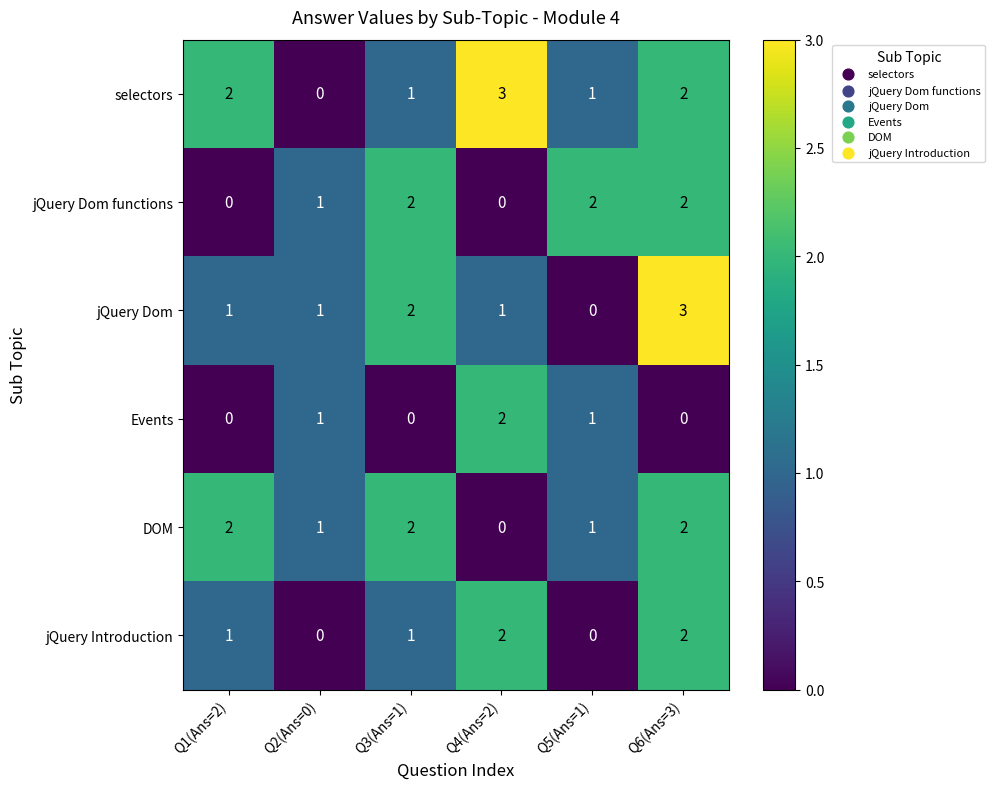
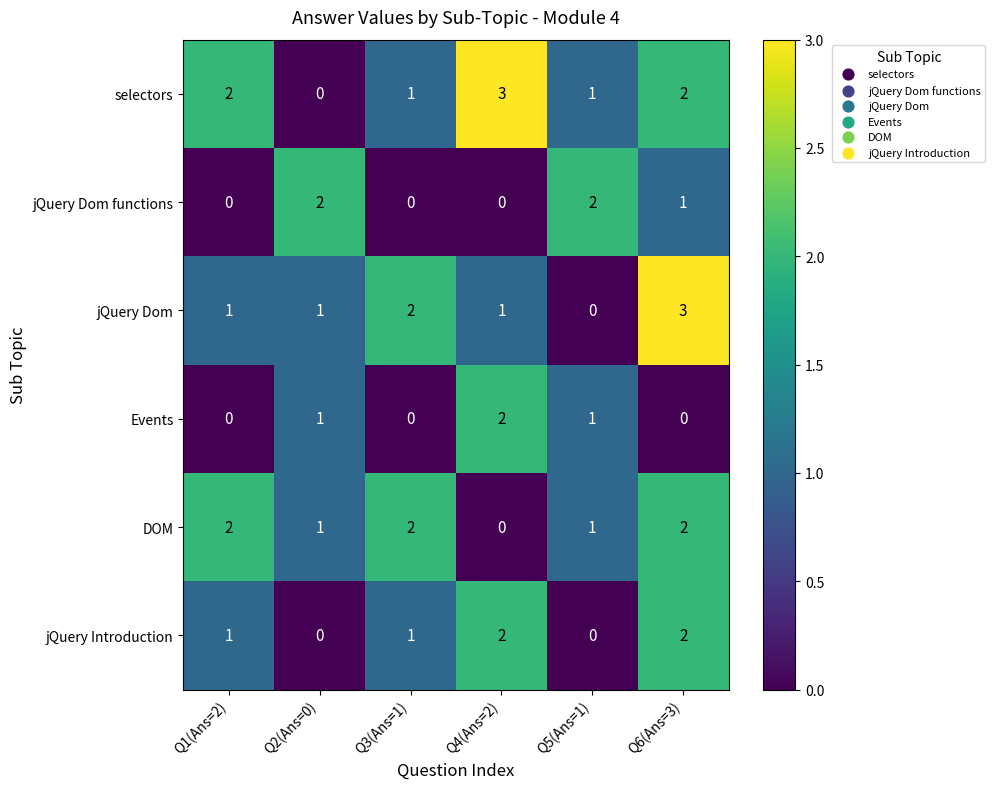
  {
    "selectors": {
      "Q1(Ans=2)": 2,
      "Q2(Ans=0)": 0,
      "Q3(Ans=1)": 1,
      "Q4(Ans=2)": 3,
      "Q5(Ans=1)": 1,
      "Q6(Ans=3)": 2
    },
    "jQuery Dom functions": {
      "Q1(Ans=2)": 0,
-     "Q2(Ans=0)": 1,
-     "Q3(Ans=1)": 2,
+     "Q2(Ans=0)": 2,
+     "Q3(Ans=1)": 0,
      "Q4(Ans=2)": 0,
      "Q5(Ans=1)": 2,
-     "Q6(Ans=3)": 2
+     "Q6(Ans=3)": 1
    },
    "jQuery Dom": {
      "Q1(Ans=2)": 1,
      "Q2(Ans=0)": 1,
      "Q3(Ans=1)": 2,
      "Q4(Ans=2)": 1,
      "Q5(Ans=1)": 0,
      "Q6(Ans=3)": 3
    },
    "Events": {
      "Q1(Ans=2)": 0,
      "Q2(Ans=0)": 1,
      "Q3(Ans=1)": 0,
      "Q4(Ans=2)": 2,
      "Q5(Ans=1)": 1,
      "Q6(Ans=3)": 0
    },
    "DOM": {
      "Q1(Ans=2)": 2,
      "Q2(Ans=0)": 1,
      "Q3(Ans=1)": 2,
      "Q4(Ans=2)": 0,
      "Q5(Ans=1)": 1,
      "Q6(Ans=3)": 2
    },
    "jQuery Introduction": {
      "Q1(Ans=2)": 1,
      "Q2(Ans=0)": 0,
      "Q3(Ans=1)": 1,
      "Q4(Ans=2)": 2,
      "Q5(Ans=1)": 0,
      "Q6(Ans=3)": 2
    }
  }
